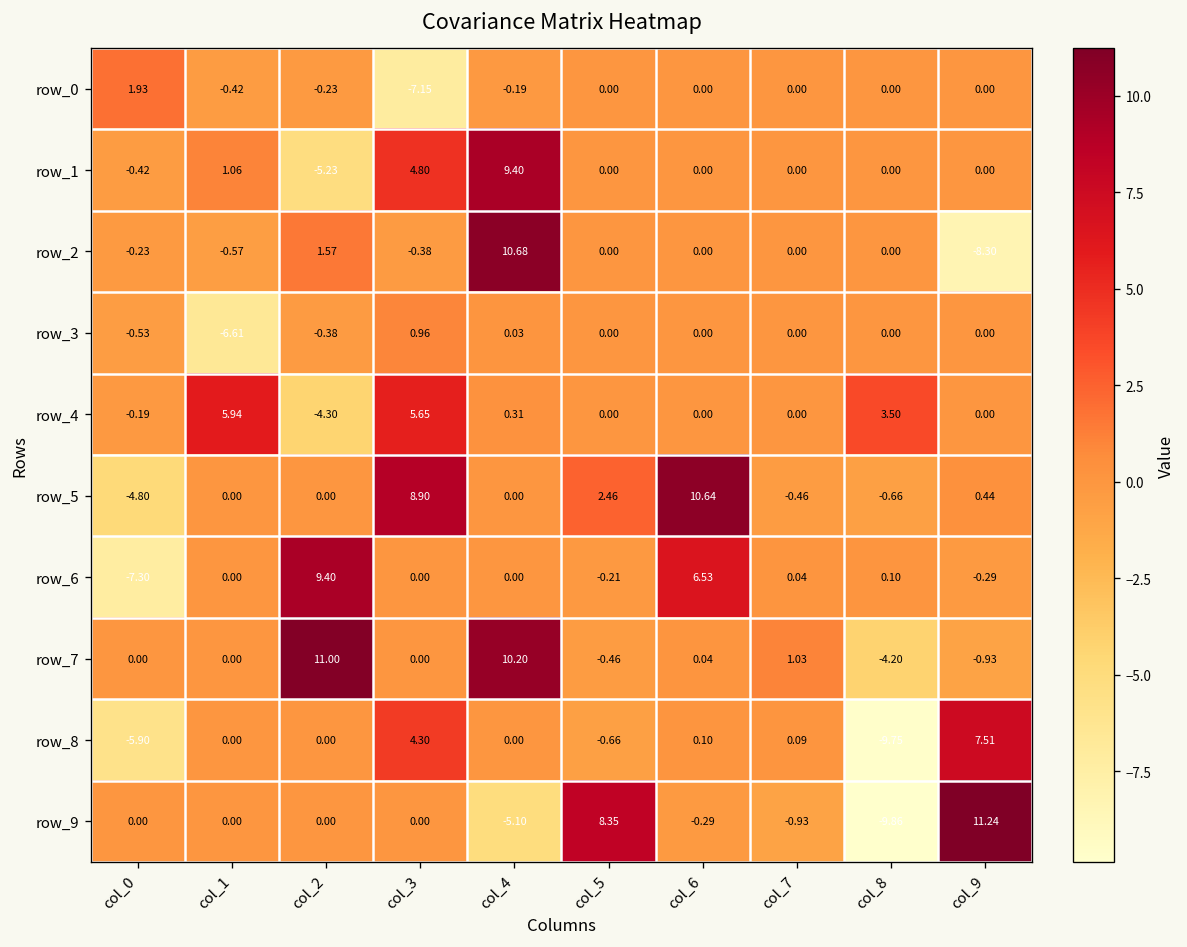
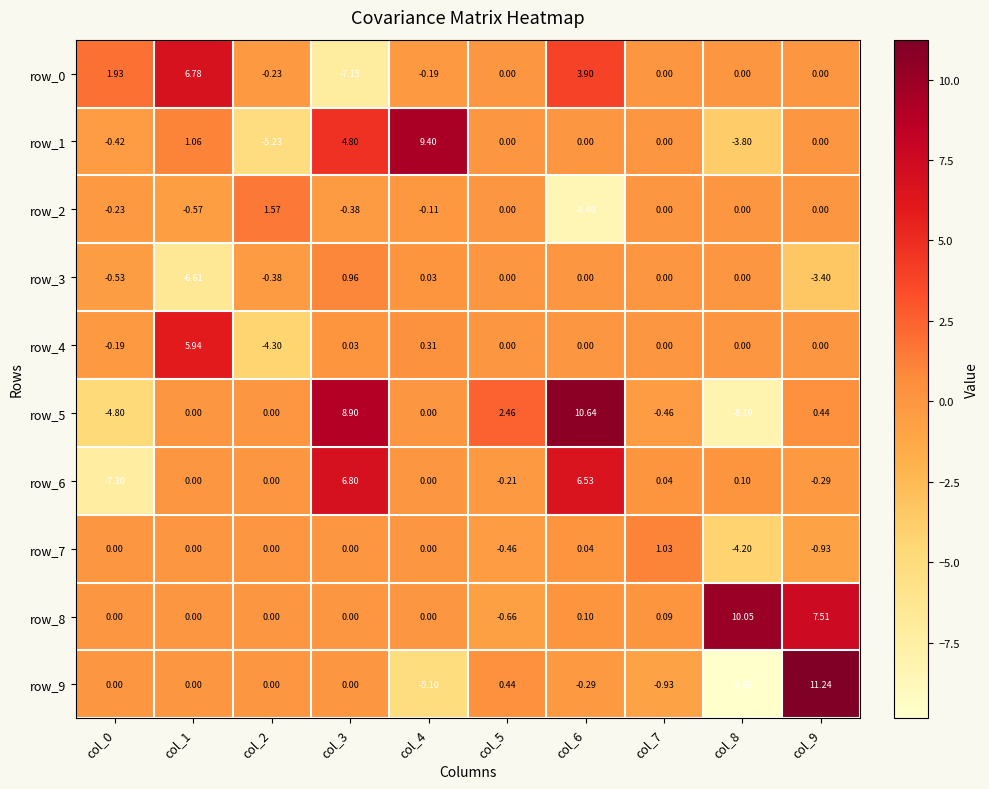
  {
    "row_0": {
      "col_0": 1.93,
-     "col_1": -0.42,
+     "col_1": 6.78,
      "col_2": -0.23,
      "col_3": -7.15,
      "col_4": -0.19,
      "col_5": 0.00,
-     "col_6": 0.00,
+     "col_6": 3.90,
      "col_7": 0.00,
      "col_8": 0.00,
      "col_9": 0.00
    },
    "row_1": {
      "col_0": -0.42,
      "col_1": 1.06,
      "col_2": -5.23,
      "col_3": 4.80,
      "col_4": 9.40,
      "col_5": 0.00,
      "col_6": 0.00,
      "col_7": 0.00,
-     "col_8": 0.00,
+     "col_8": -3.80,
      "col_9": 0.00
    },
    "row_2": {
      "col_0": -0.23,
      "col_1": -0.57,
      "col_2": 1.57,
      "col_3": -0.38,
-     "col_4": 10.68,
+     "col_4": -0.11,
      "col_5": 0.00,
-     "col_6": 0.00,
+     "col_6": -8.40,
      "col_7": 0.00,
      "col_8": 0.00,
-     "col_9": -8.30
+     "col_9": 0.00
    },
    "row_3": {
      "col_0": -0.53,
      "col_1": -6.61,
      "col_2": -0.38,
      "col_3": 0.96,
      "col_4": 0.03,
      "col_5": 0.00,
      "col_6": 0.00,
      "col_7": 0.00,
      "col_8": 0.00,
-     "col_9": 0.00
+     "col_9": -3.40
    },
    "row_4": {
      "col_0": -0.19,
      "col_1": 5.94,
      "col_2": -4.30,
-     "col_3": 5.65,
+     "col_3": 0.03,
      "col_4": 0.31,
      "col_5": 0.00,
      "col_6": 0.00,
      "col_7": 0.00,
-     "col_8": 3.50,
+     "col_8": 0.00,
      "col_9": 0.00
    },
    "row_5": {
      "col_0": -4.80,
      "col_1": 0.00,
      "col_2": 0.00,
      "col_3": 8.90,
      "col_4": 0.00,
      "col_5": 2.46,
      "col_6": 10.64,
      "col_7": -0.46,
-     "col_8": -0.66,
+     "col_8": -8.19,
      "col_9": 0.44
    },
    "row_6": {
      "col_0": -7.30,
      "col_1": 0.00,
-     "col_2": 9.40,
-     "col_3": 0.00,
+     "col_2": 0.00,
+     "col_3": 6.80,
      "col_4": 0.00,
      "col_5": -0.21,
      "col_6": 6.53,
      "col_7": 0.04,
      "col_8": 0.10,
      "col_9": -0.29
    },
    "row_7": {
      "col_0": 0.00,
      "col_1": 0.00,
-     "col_2": 11.00,
+     "col_2": 0.00,
      "col_3": 0.00,
-     "col_4": 10.20,
+     "col_4": 0.00,
      "col_5": -0.46,
      "col_6": 0.04,
      "col_7": 1.03,
      "col_8": -4.20,
      "col_9": -0.93
    },
    "row_8": {
-     "col_0": -5.90,
+     "col_0": 0.00,
      "col_1": 0.00,
      "col_2": 0.00,
-     "col_3": 4.30,
+     "col_3": 0.00,
      "col_4": 0.00,
      "col_5": -0.66,
      "col_6": 0.10,
      "col_7": 0.09,
-     "col_8": -9.75,
+     "col_8": 10.05,
      "col_9": 7.51
    },
    "row_9": {
      "col_0": 0.00,
      "col_1": 0.00,
      "col_2": 0.00,
      "col_3": 0.00,
      "col_4": -5.10,
-     "col_5": 8.35,
+     "col_5": 0.44,
      "col_6": -0.29,
      "col_7": -0.93,
      "col_8": -9.86,
      "col_9": 11.24
    }
  }
